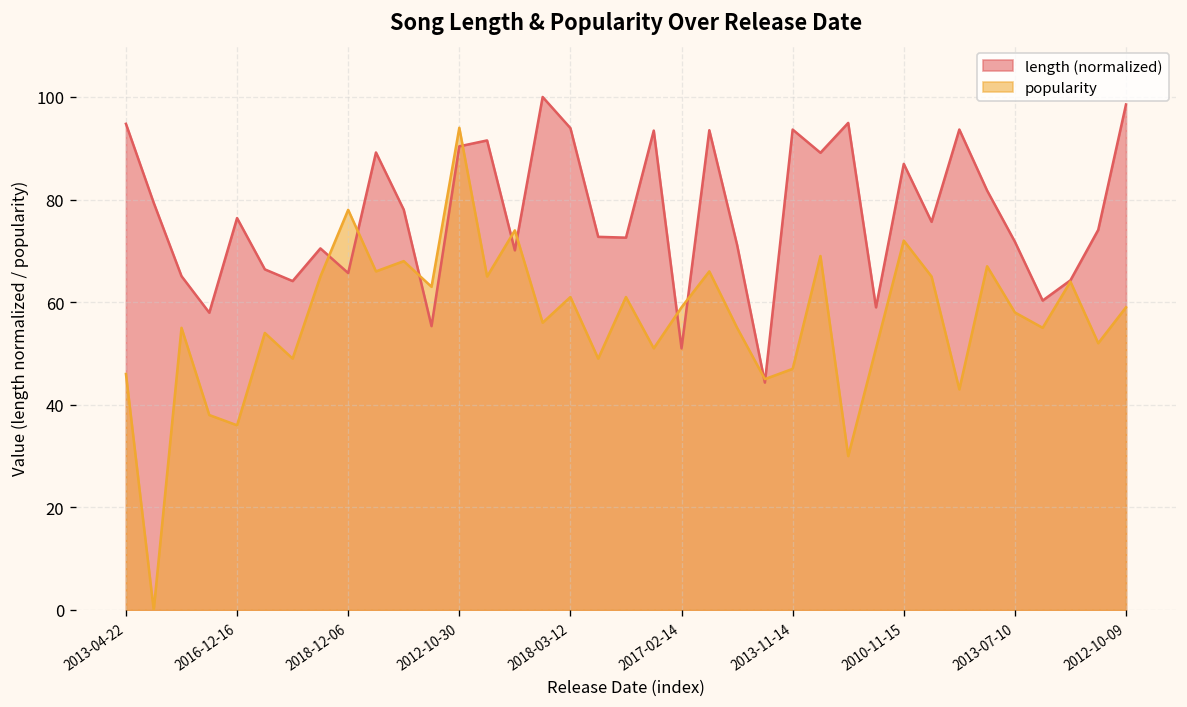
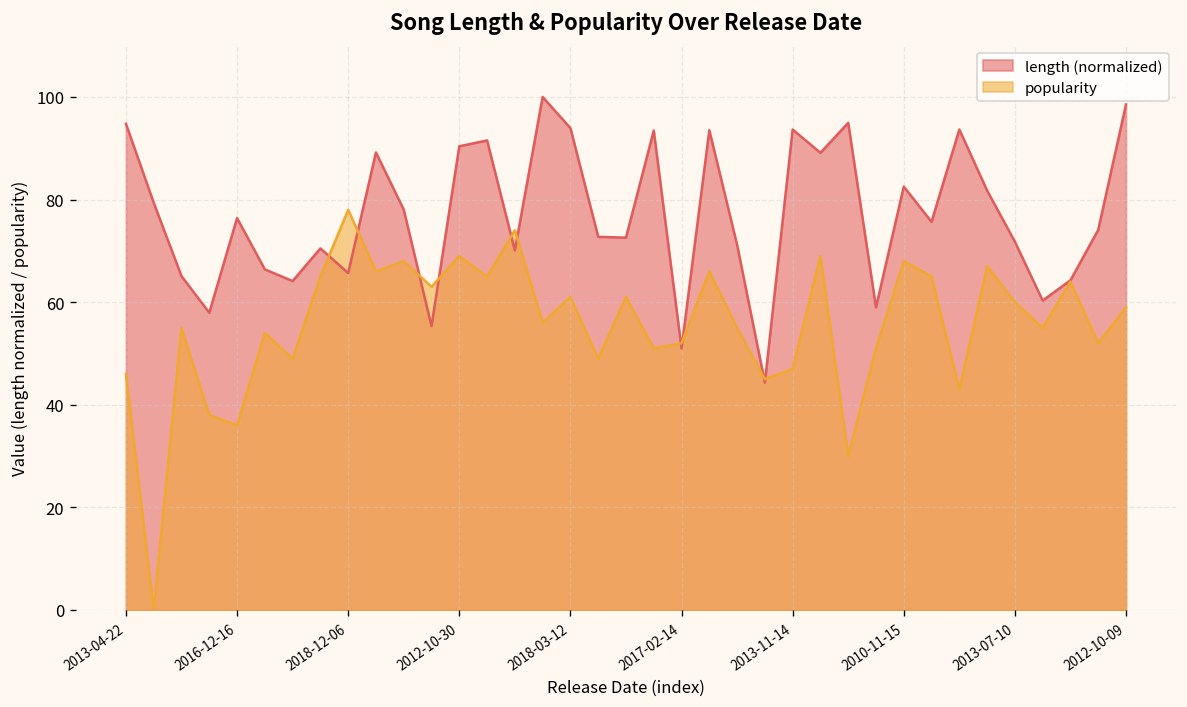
  {
    "length (normalized)": {
      "2013-04-22": 95,
      "2018-12-06": 66,
      "2012-10-30": 90,
      "2018-03-12": 94,
      "2017-02-14": 51,
-     "2010-11-15": 87,
+     "2010-11-15": 83,
      "2013-07-10": 72,
      "2012-10-09": 99
    },
    "popularity": {
      "2013-04-22": 46,
      "2018-12-06": 78,
-     "2012-10-30": 94,
+     "2012-10-30": 69,
      "2018-03-12": 61,
-     "2017-02-14": 59,
-     "2010-11-15": 72,
-     "2013-07-10": 58,
+     "2017-02-14": 52,
+     "2010-11-15": 68,
+     "2013-07-10": 60,
      "2012-10-09": 59
    }
  }
